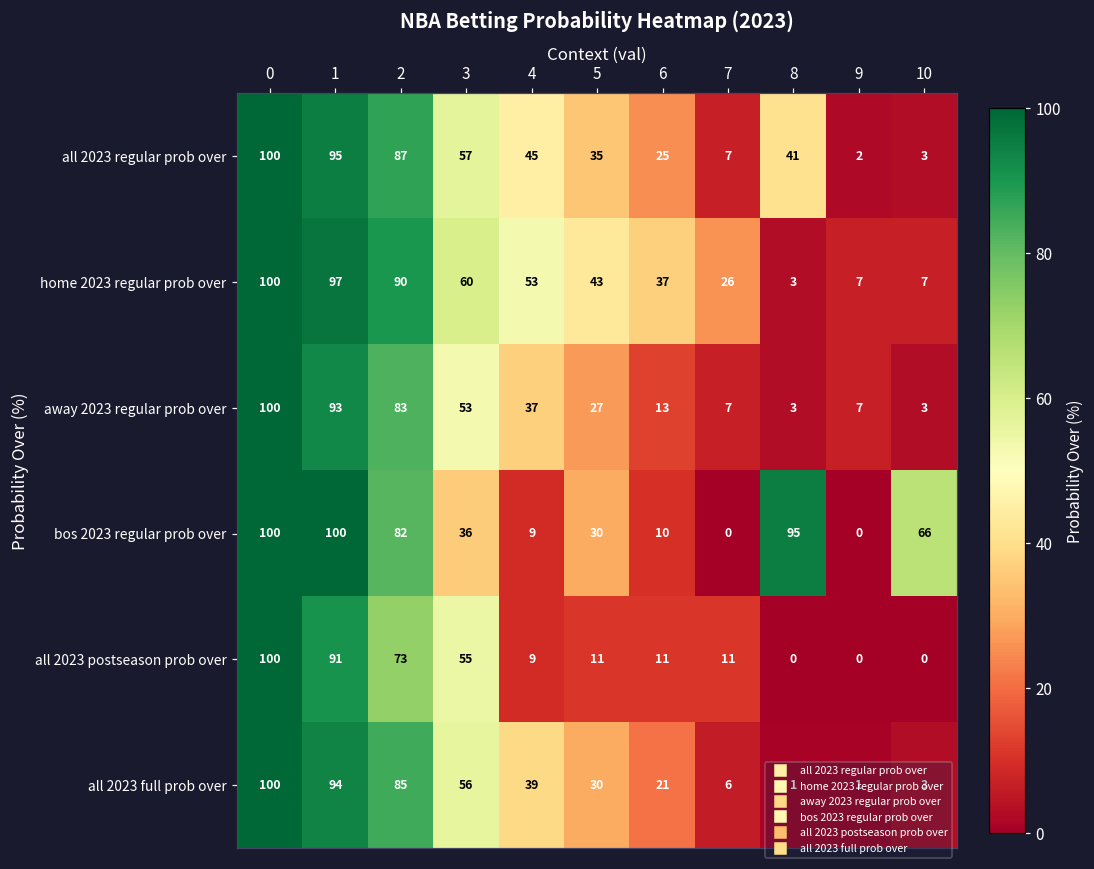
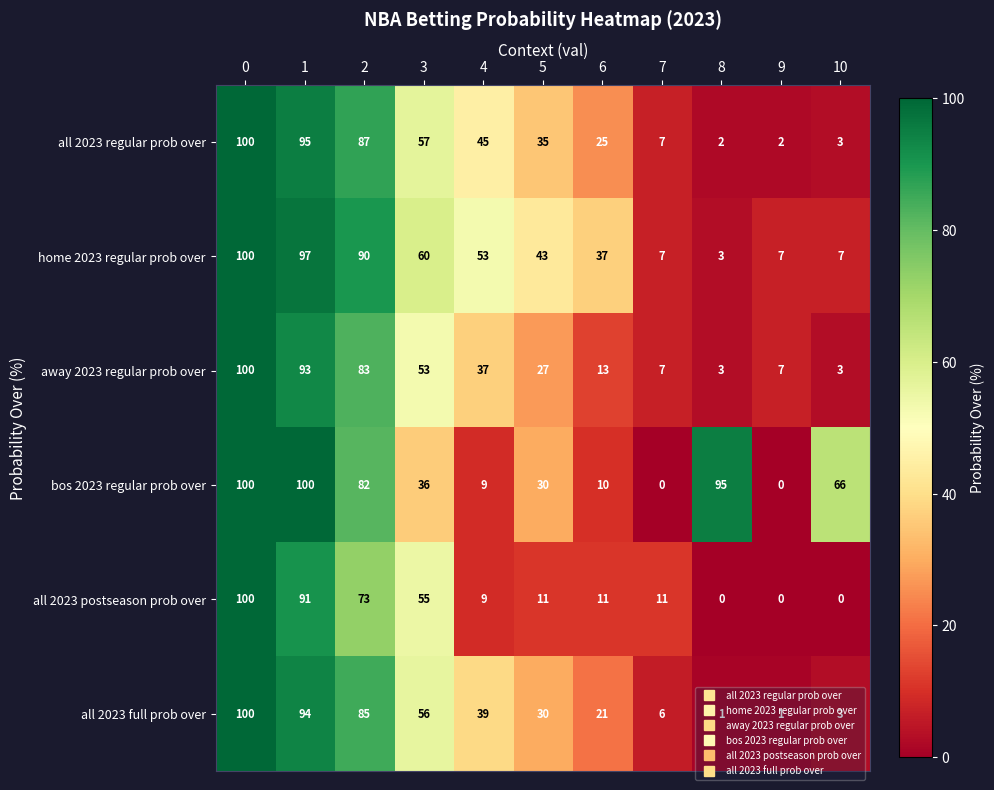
  {
    "all 2023 regular prob over": {
      "0": 100,
      "1": 95,
      "2": 87,
      "3": 57,
      "4": 45,
      "5": 35,
      "6": 25,
      "7": 7,
-     "8": 41,
+     "8": 2,
      "9": 2,
      "10": 3
    },
    "home 2023 regular prob over": {
      "0": 100,
      "1": 97,
      "2": 90,
      "3": 60,
      "4": 53,
      "5": 43,
      "6": 37,
-     "7": 26,
+     "7": 7,
      "8": 3,
      "9": 7,
      "10": 7
    },
    "away 2023 regular prob over": {
      "0": 100,
      "1": 93,
      "2": 83,
      "3": 53,
      "4": 37,
      "5": 27,
      "6": 13,
      "7": 7,
      "8": 3,
      "9": 7,
      "10": 3
    },
    "bos 2023 regular prob over": {
      "0": 100,
      "1": 100,
      "2": 82,
      "3": 36,
      "4": 9,
      "5": 30,
      "6": 10,
      "7": 0,
      "8": 95,
      "9": 0,
      "10": 66
    },
    "all 2023 postseason prob over": {
      "0": 100,
      "1": 91,
      "2": 73,
      "3": 55,
      "4": 9,
      "5": 11,
      "6": 11,
      "7": 11,
      "8": 0,
      "9": 0,
      "10": 0
    },
    "all 2023 full prob over": {
      "0": 100,
      "1": 94,
      "2": 85,
      "3": 56,
      "4": 39,
      "5": 30,
      "6": 21,
      "7": 6
    }
  }
